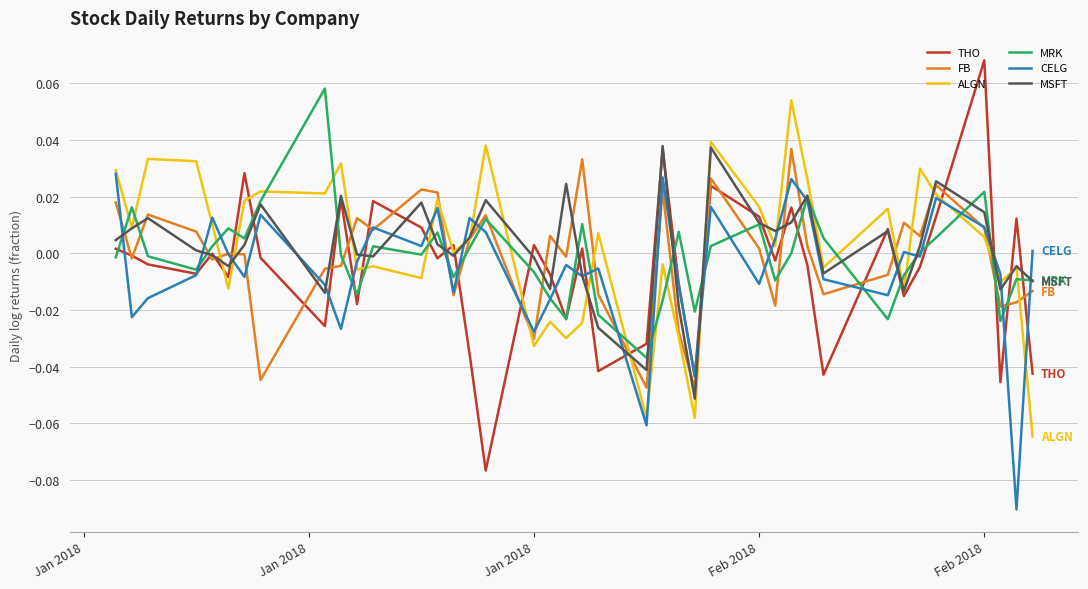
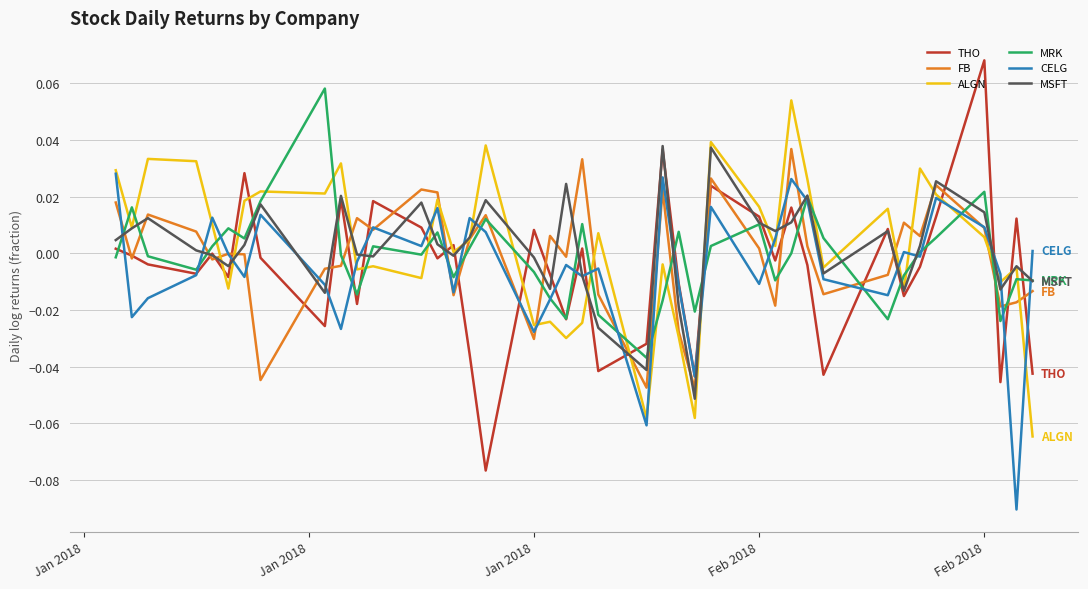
  {
    "THO": {
-     "Jan 2018": 0.003
+     "Jan 2018": 0.008
    },
    "FB": {
      "Jan 2018": -0.030
    },
    "ALGN": {
-     "Jan 2018": -0.033
+     "Jan 2018": -0.025
    },
    "MRK": {
      "Jan 2018": -0.007
    },
    "CELG": {
      "Jan 2018": -0.028
    },
    "MSFT": {
      "Jan 2018": -0.001
    }
  }
